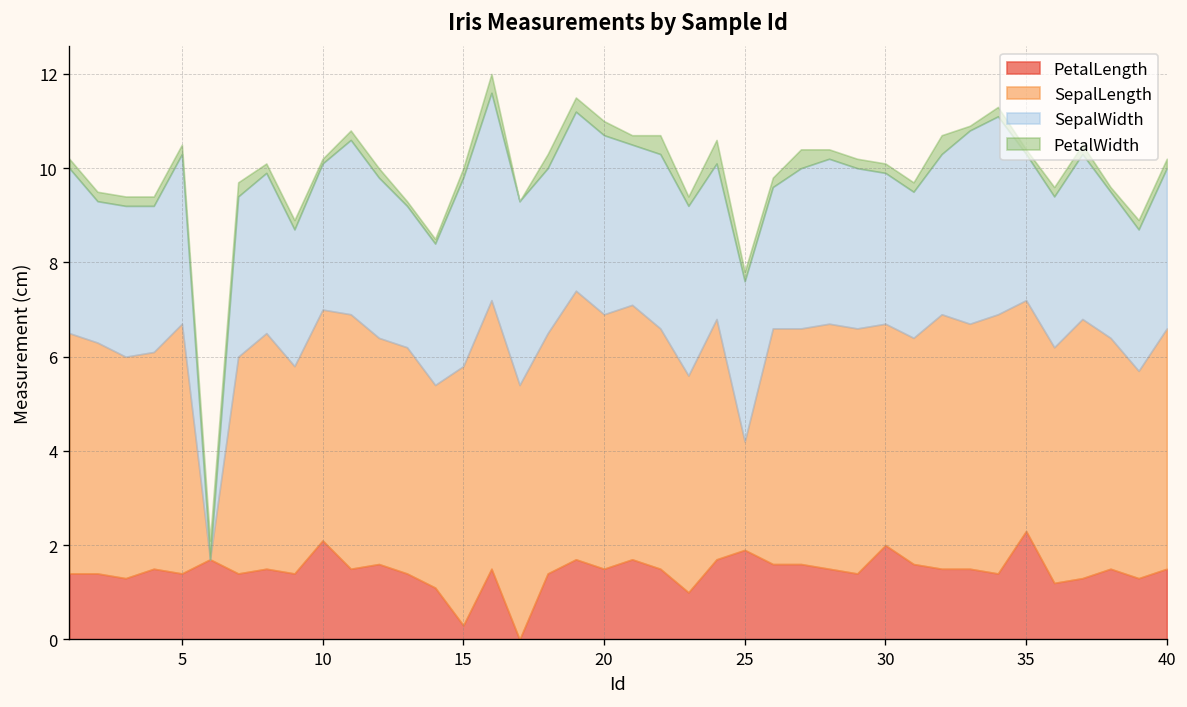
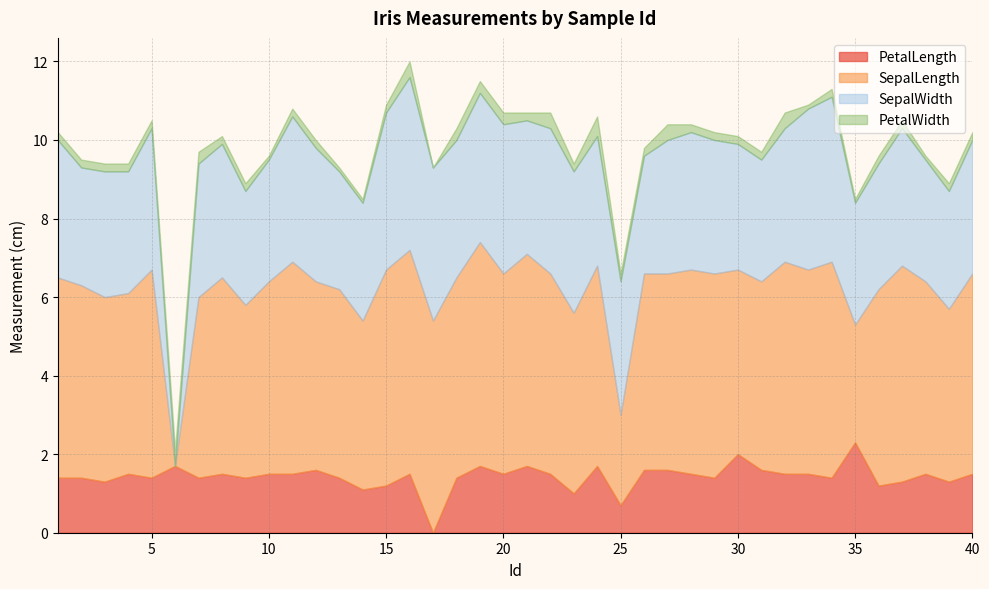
  {
    "PetalLength": {
      "5": 1.4,
-     "10": 2.1,
-     "15": 0.3,
+     "10": 1.5,
+     "15": 1.2,
      "20": 1.5,
-     "25": 1.9,
+     "25": 0.7,
      "30": 2.0,
      "35": 2.3,
      "40": 1.5
    },
    "SepalLength": {
      "5": 5.3,
      "10": 4.9,
      "15": 5.5,
-     "20": 5.4,
+     "20": 5.1,
      "25": 2.3,
      "30": 4.7,
-     "35": 4.9,
+     "35": 3.0,
      "40": 5.1
    },
    "SepalWidth": {
      "5": 3.6,
      "10": 3.1,
      "15": 4.0,
      "20": 3.8,
      "25": 3.4,
      "30": 3.2,
      "40": 3.4
    },
    "PetalWidth": {
      "5": 0.2,
      "10": 0.1,
      "15": 0.2,
      "20": 0.3,
      "25": 0.2,
      "30": 0.2,
      "40": 0.2
    }
  }
